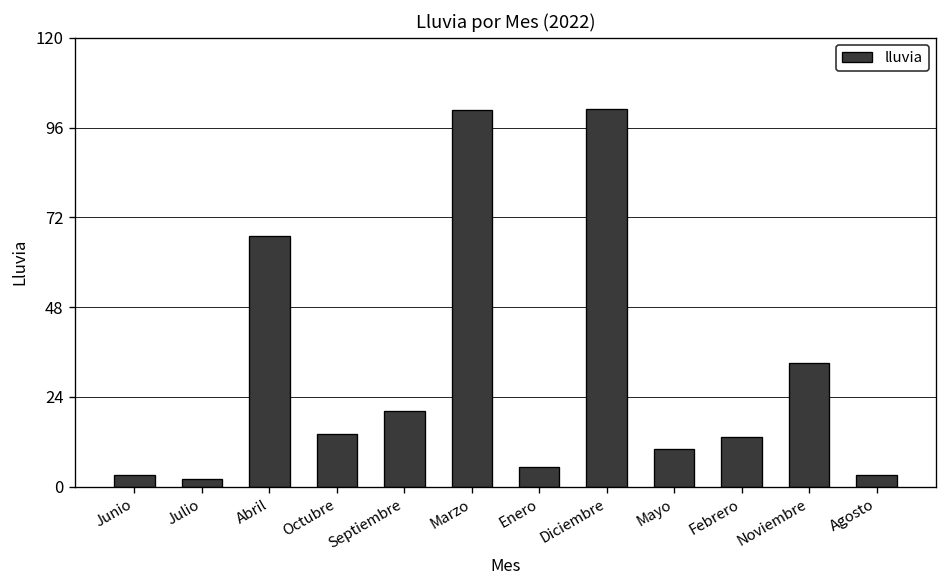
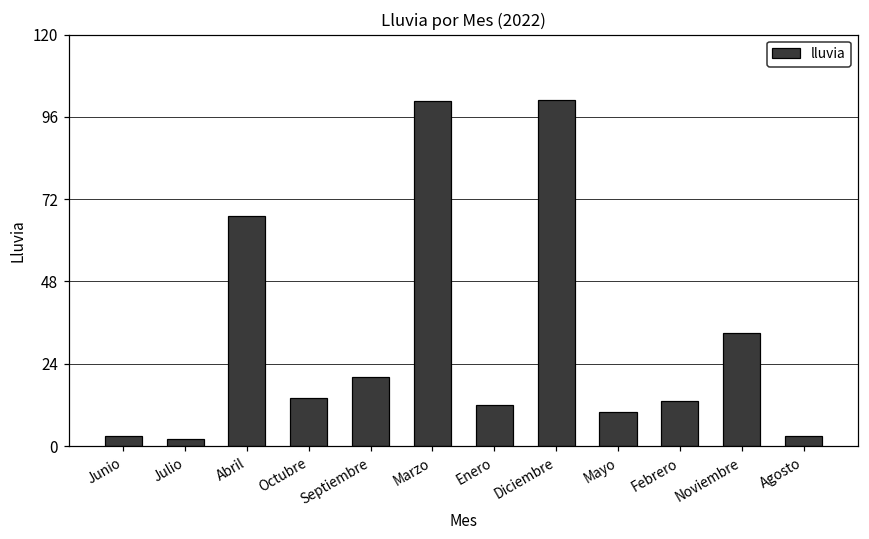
  {
    "Junio": 3,
    "Julio": 2,
    "Abril": 67,
    "Octubre": 14,
    "Septiembre": 20,
    "Marzo": 101,
-   "Enero": 5,
+   "Enero": 12,
    "Diciembre": 101,
    "Mayo": 10,
    "Febrero": 13,
    "Noviembre": 33,
    "Agosto": 3
  }
